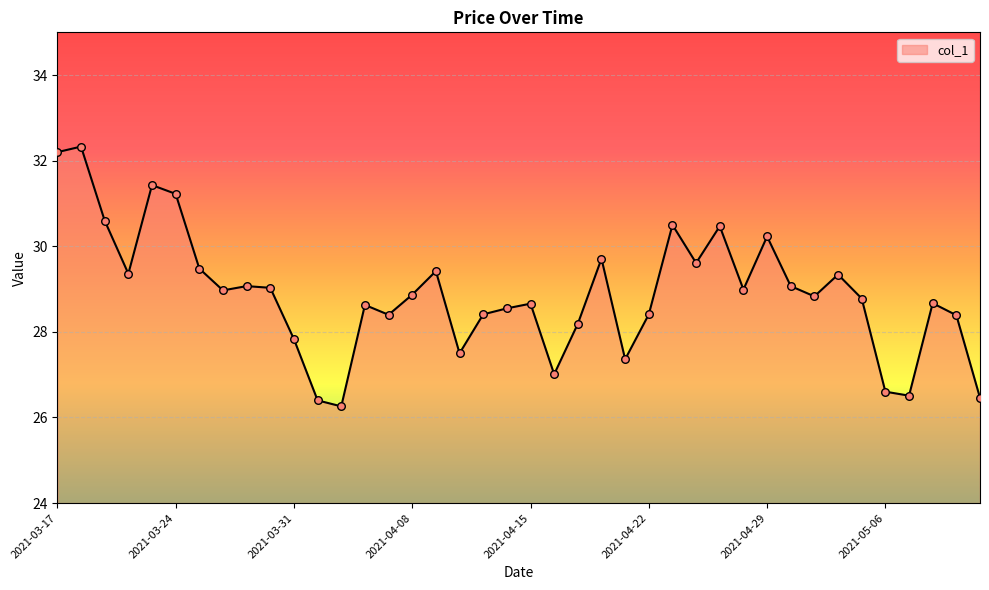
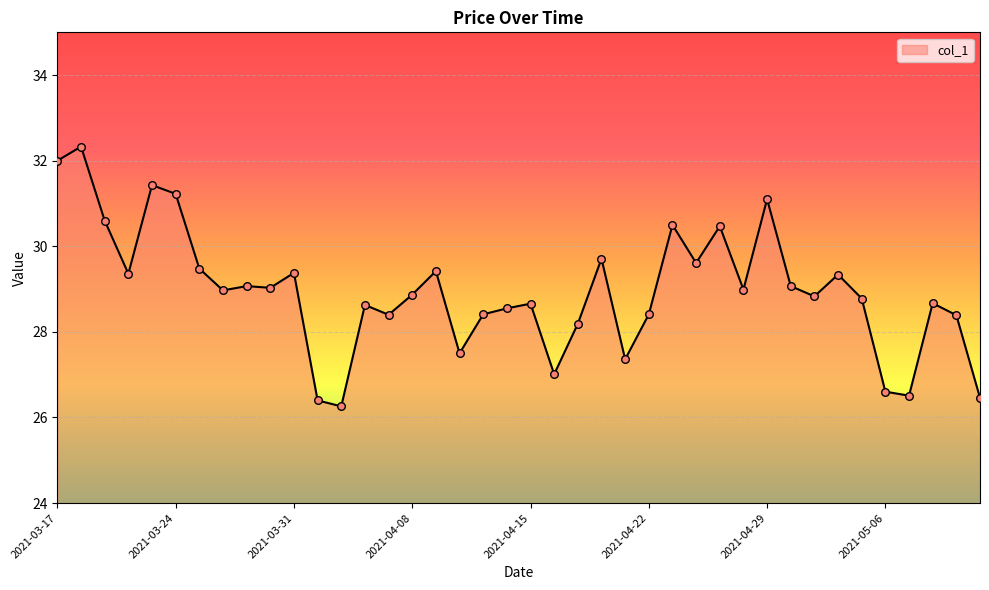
  {
-   "2021-03-17": 32.2,
+   "2021-03-17": 32.0,
    "2021-03-24": 31.2,
-   "2021-03-31": 27.8,
+   "2021-03-31": 29.4,
    "2021-04-08": 28.9,
    "2021-04-15": 28.7,
    "2021-04-22": 28.4,
-   "2021-04-29": 30.2,
+   "2021-04-29": 31.1,
    "2021-05-06": 26.6
  }
